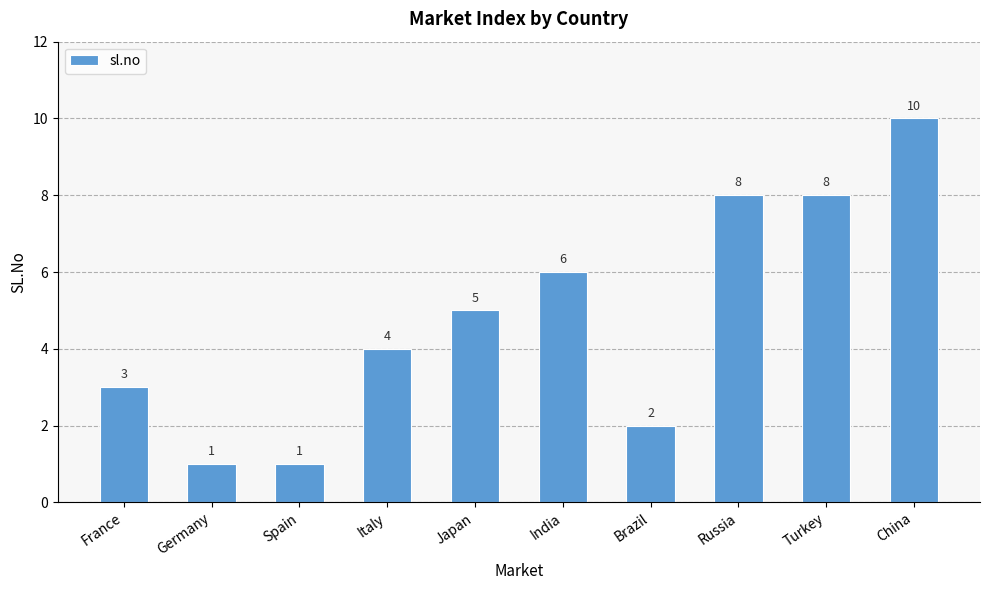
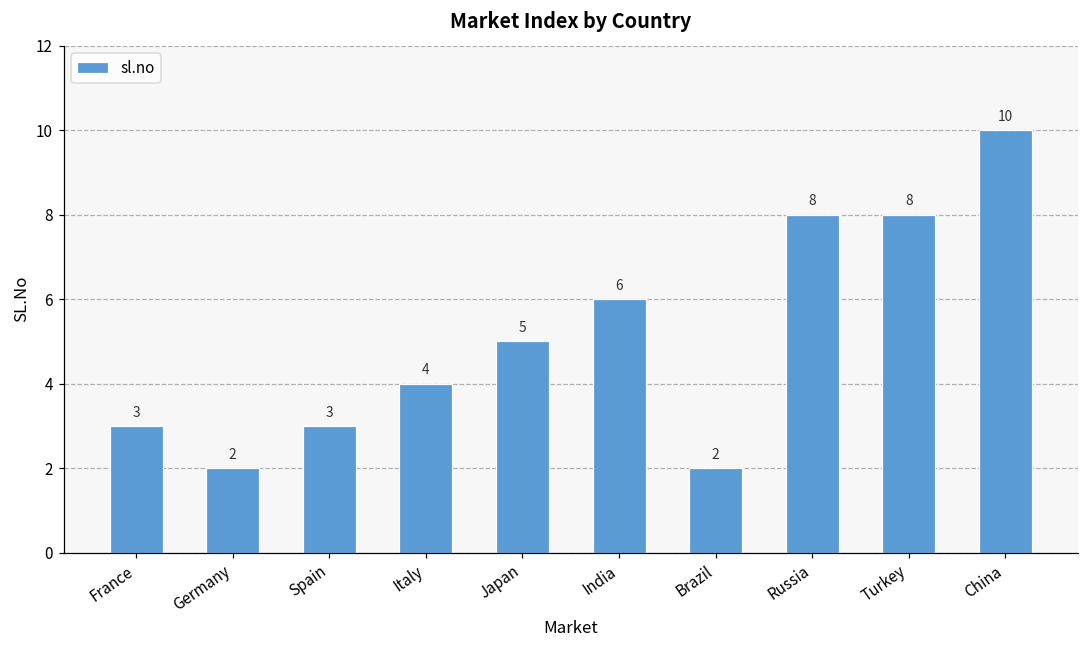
  {
    "France": 3,
-   "Germany": 1,
-   "Spain": 1,
+   "Germany": 2,
+   "Spain": 3,
    "Italy": 4,
    "Japan": 5,
    "India": 6,
    "Brazil": 2,
    "Russia": 8,
    "Turkey": 8,
    "China": 10
  }
